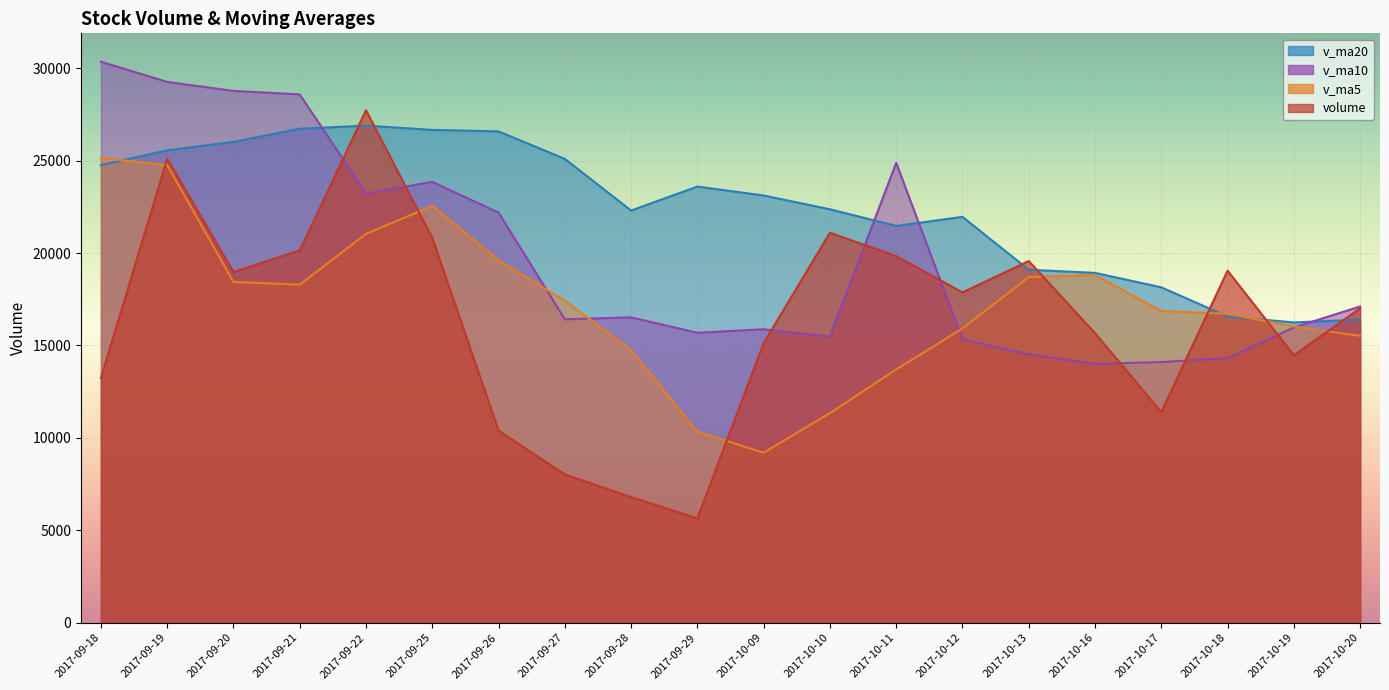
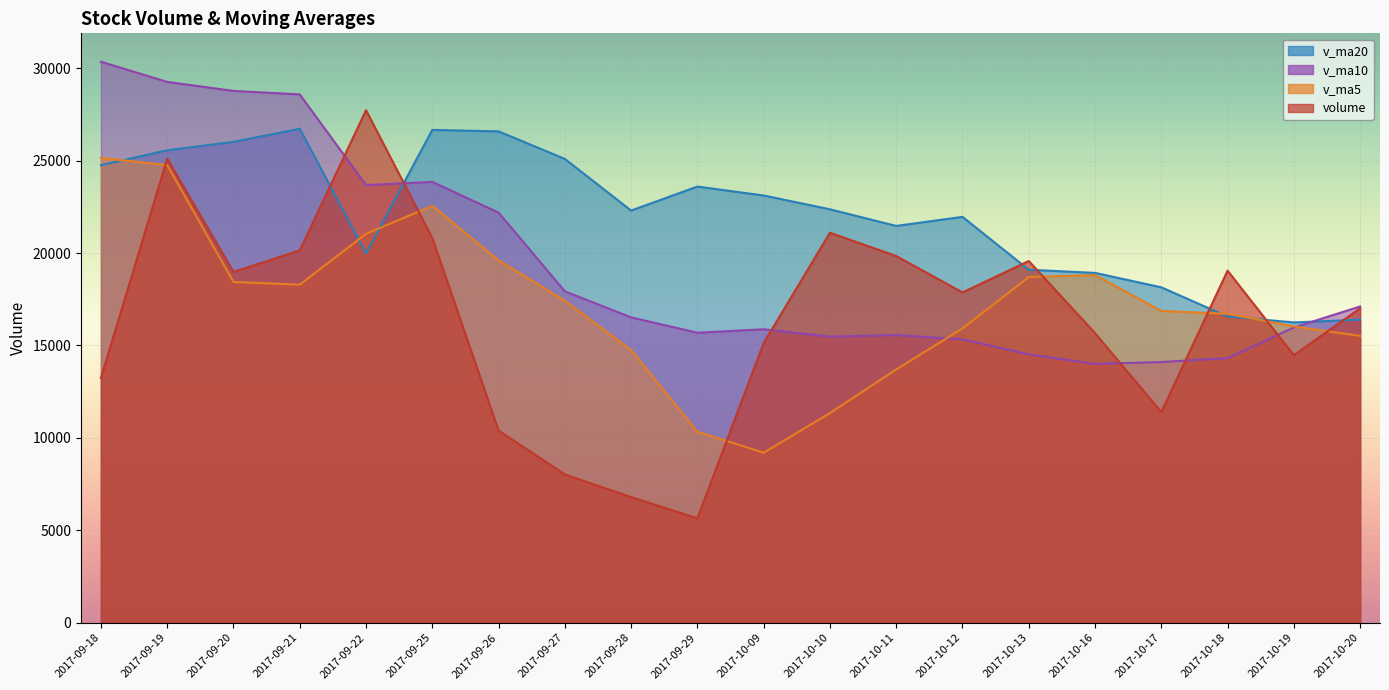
  {
    "v_ma20": {
      "2017-09-18": 24800,
      "2017-09-19": 25600,
      "2017-09-20": 26000,
      "2017-09-21": 26700,
-     "2017-09-22": 26900,
+     "2017-09-22": 20000,
      "2017-09-25": 26700,
      "2017-09-26": 26600,
      "2017-09-27": 25100,
      "2017-09-28": 22300,
      "2017-09-29": 23600,
      "2017-10-09": 23100,
      "2017-10-10": 22400,
      "2017-10-11": 21500,
      "2017-10-12": 22000,
      "2017-10-13": 19100,
      "2017-10-17": 18100,
      "2017-10-18": 16600,
      "2017-10-19": 16200,
      "2017-10-20": 16400
    },
    "v_ma10": {
      "2017-09-18": 30300,
      "2017-09-19": 29300,
      "2017-09-20": 28800,
      "2017-09-21": 28600,
-     "2017-09-22": 23200,
+     "2017-09-22": 23700,
      "2017-09-25": 23800,
      "2017-09-26": 22200,
-     "2017-09-27": 16400,
+     "2017-09-27": 17900,
      "2017-09-28": 16500,
      "2017-09-29": 15700,
      "2017-10-09": 15900,
      "2017-10-10": 15500,
-     "2017-10-11": 24900,
+     "2017-10-11": 15600,
      "2017-10-12": 15300,
      "2017-10-13": 14500,
      "2017-10-16": 14000,
      "2017-10-17": 14100,
      "2017-10-18": 14300
    }
  }
